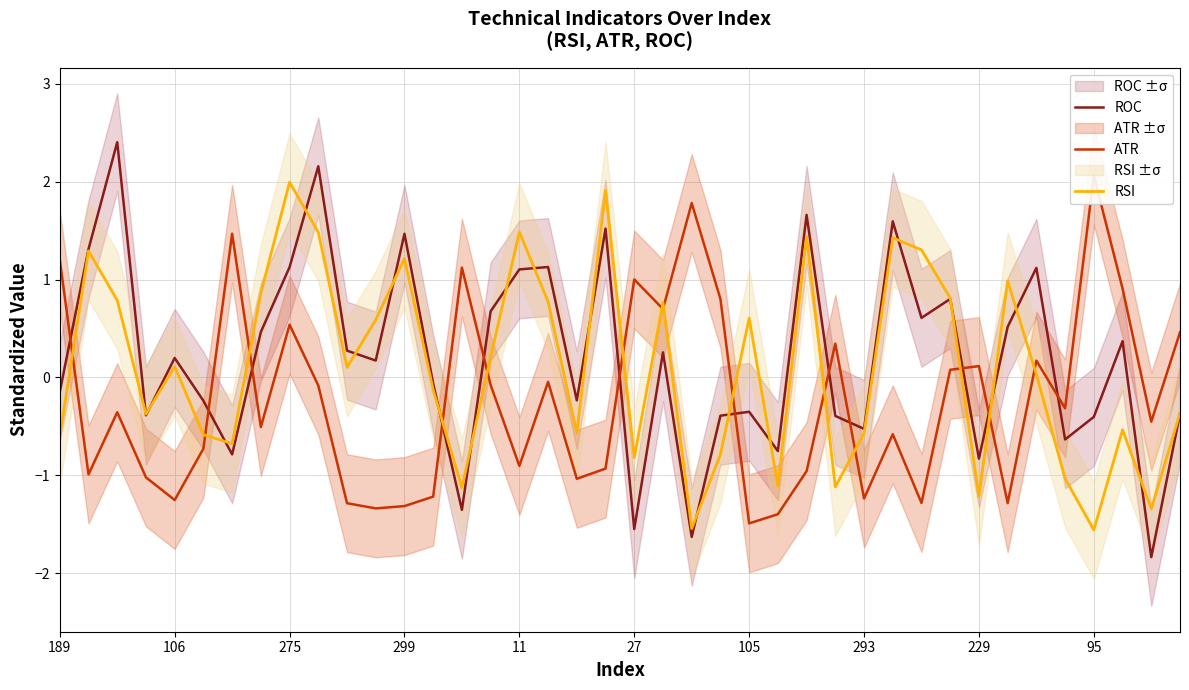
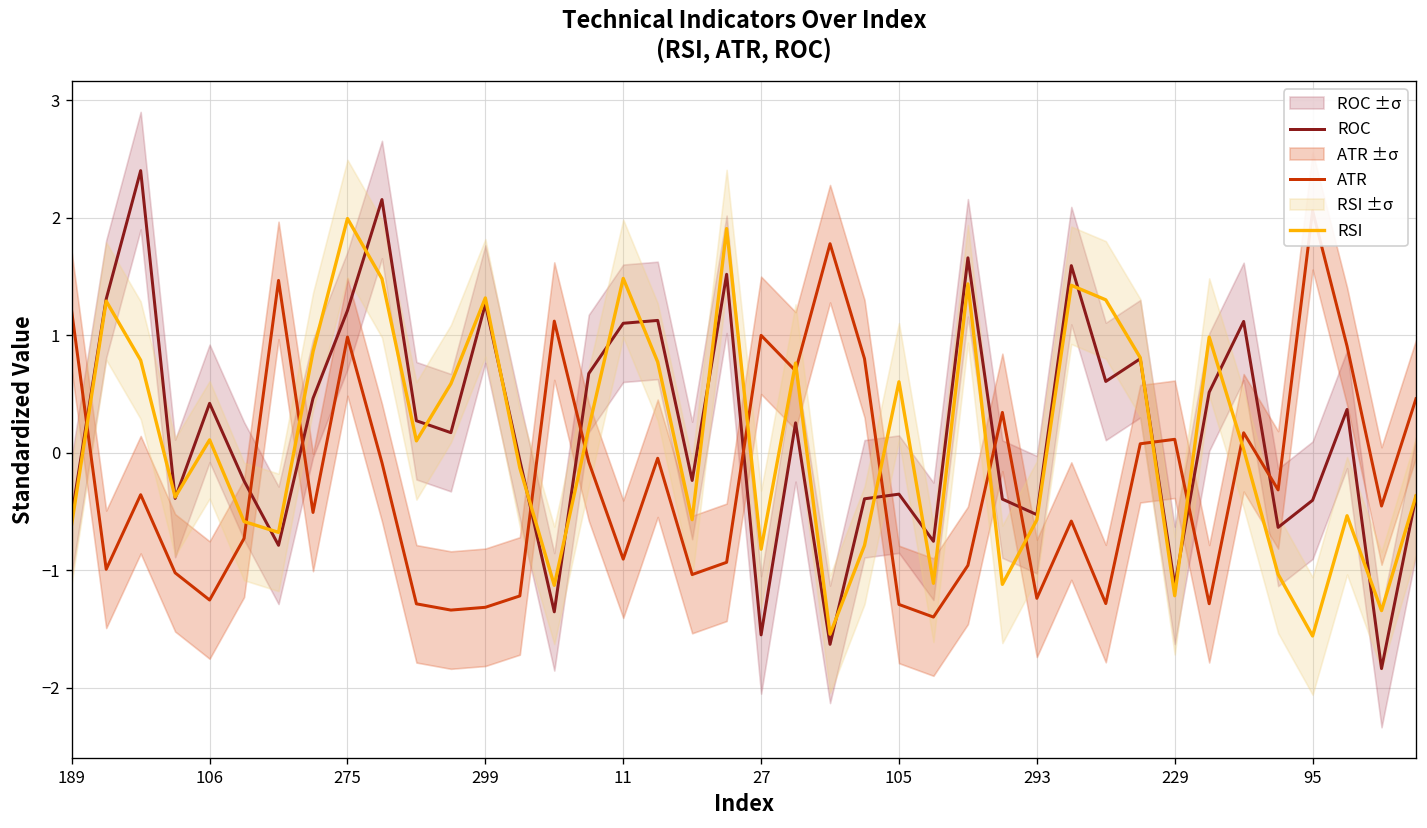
  {
    "ROC": {
-     "189": -0.1,
-     "106": 0.2,
-     "275": 1.1,
-     "299": 1.5,
+     "189": -0.5,
+     "106": 0.4,
+     "275": 1.2,
+     "299": 1.3,
      "105": -0.4,
      "293": -0.5,
-     "229": -0.8,
+     "229": -1.1,
      "95": -0.4
    },
    "ATR": {
      "189": 1.2,
      "106": -1.3,
-     "275": 0.5,
+     "275": 1.0,
      "299": -1.3,
-     "105": -1.5,
+     "105": -1.3,
      "293": -1.2,
      "229": 0.1
    },
    "RSI": {
      "189": -0.6,
      "106": 0.1,
      "275": 2.0,
-     "299": 1.2,
+     "299": 1.3,
      "105": 0.6,
      "293": -0.6,
      "229": -1.2,
      "95": -1.6
    }
  }
